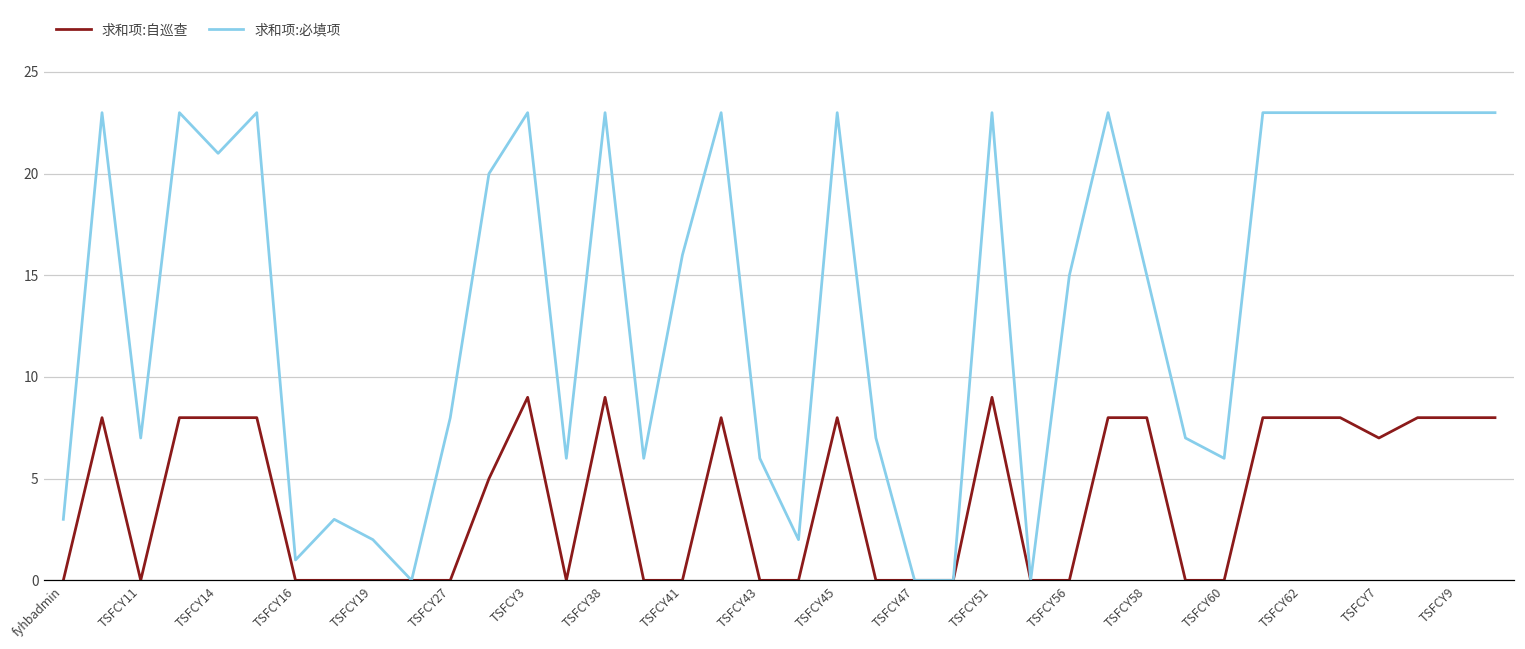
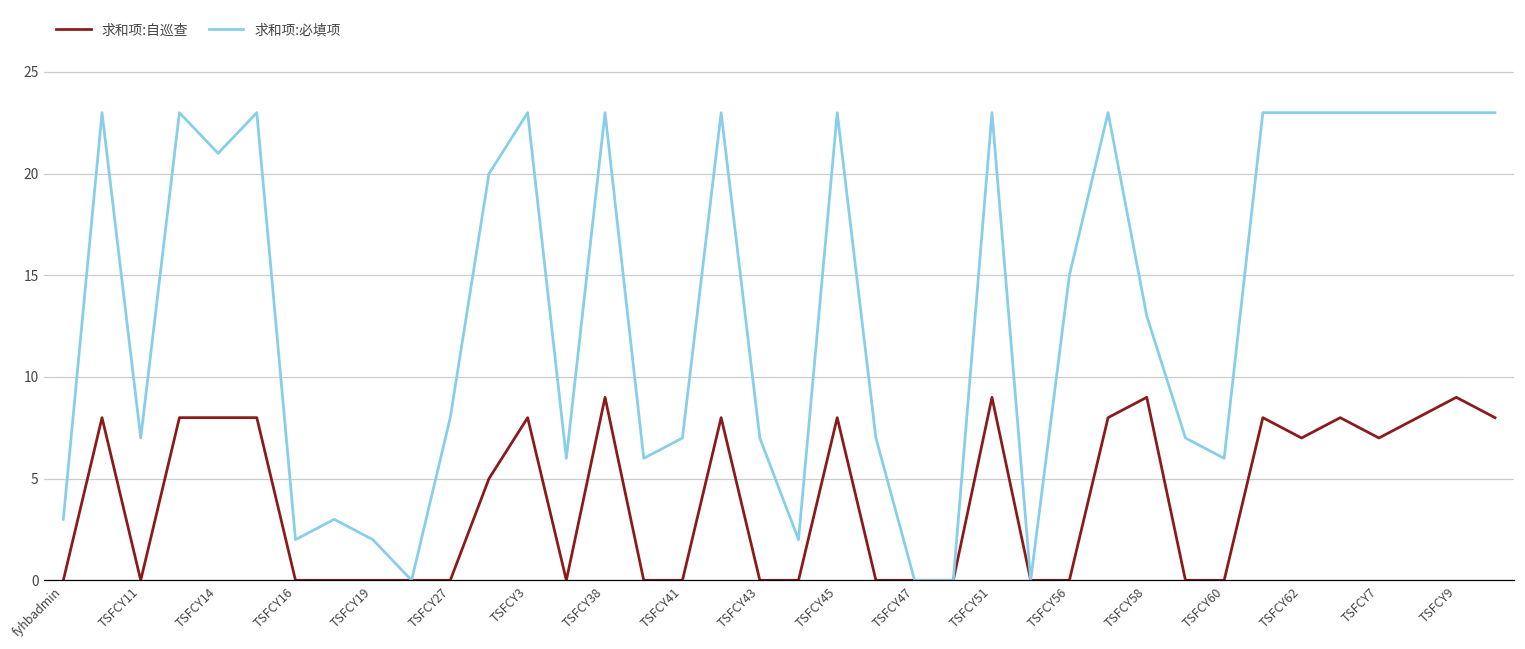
  {
    "求和项:自巡查": {
      "fyhbadmin": 0,
      "TSFCY11": 0,
      "TSFCY14": 8,
      "TSFCY16": 0,
      "TSFCY19": 0,
      "TSFCY27": 0,
-     "TSFCY3": 9,
+     "TSFCY3": 8,
      "TSFCY38": 9,
      "TSFCY41": 0,
      "TSFCY43": 0,
      "TSFCY45": 8,
      "TSFCY51": 9,
      "TSFCY56": 0,
-     "TSFCY58": 8,
+     "TSFCY58": 9,
      "TSFCY60": 0,
-     "TSFCY62": 8,
+     "TSFCY62": 7,
      "TSFCY7": 7,
-     "TSFCY9": 8
+     "TSFCY9": 9
    },
    "求和项:必填项": {
      "fyhbadmin": 3,
      "TSFCY11": 7,
      "TSFCY14": 21,
-     "TSFCY16": 1,
+     "TSFCY16": 2,
      "TSFCY19": 2,
      "TSFCY27": 8,
      "TSFCY3": 23,
      "TSFCY38": 23,
-     "TSFCY41": 16,
-     "TSFCY43": 6,
+     "TSFCY41": 7,
+     "TSFCY43": 7,
      "TSFCY45": 23,
      "TSFCY51": 23,
      "TSFCY56": 15,
-     "TSFCY58": 15,
+     "TSFCY58": 13,
      "TSFCY60": 6,
      "TSFCY62": 23,
      "TSFCY7": 23,
      "TSFCY9": 23
    }
  }
